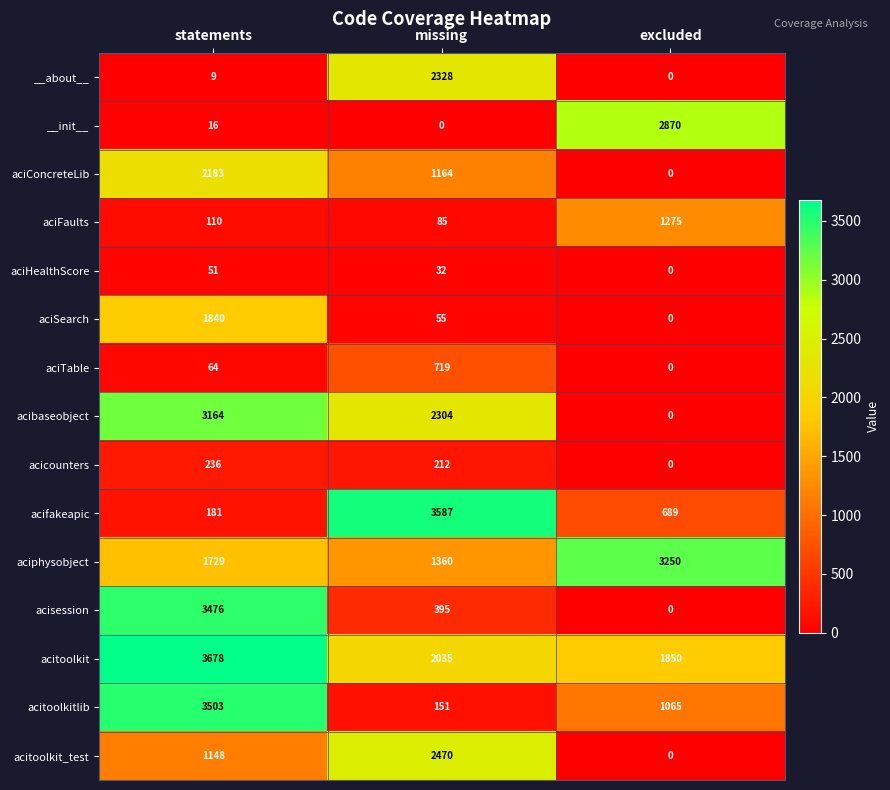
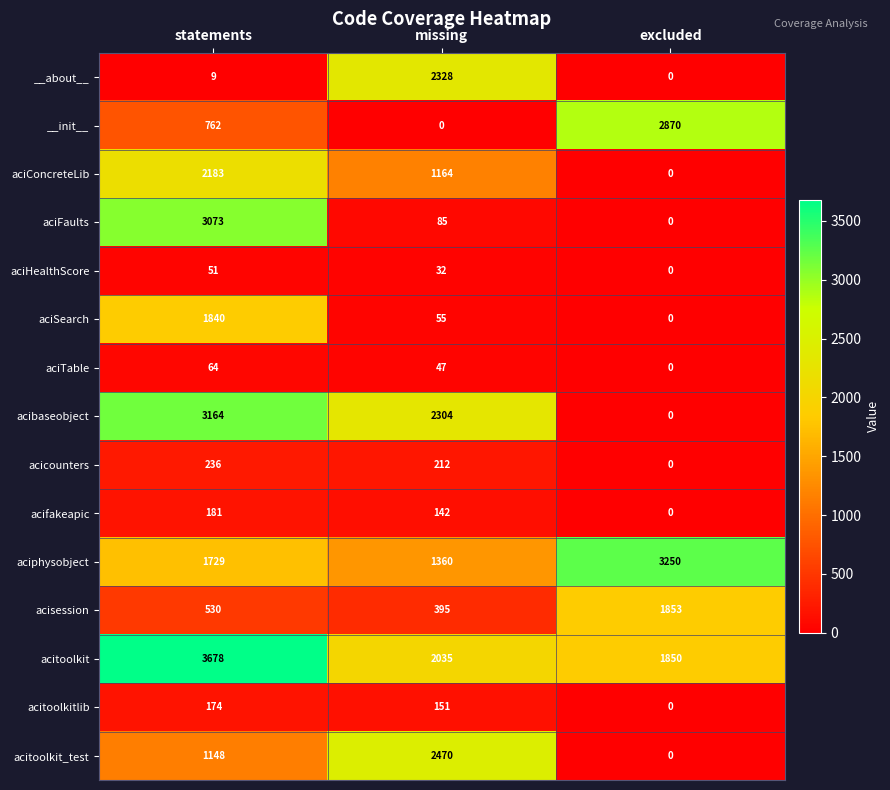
  {
    "__about__": {
      "statements": 9,
      "missing": 2328,
      "excluded": 0
    },
    "__init__": {
-     "statements": 16,
+     "statements": 762,
      "missing": 0,
      "excluded": 2870
    },
    "aciConcreteLib": {
      "statements": 2183,
      "missing": 1164,
      "excluded": 0
    },
    "aciFaults": {
-     "statements": 110,
+     "statements": 3073,
      "missing": 85,
-     "excluded": 1275
+     "excluded": 0
    },
    "aciHealthScore": {
      "statements": 51,
      "missing": 32,
      "excluded": 0
    },
    "aciSearch": {
      "statements": 1840,
      "missing": 55,
      "excluded": 0
    },
    "aciTable": {
      "statements": 64,
-     "missing": 719,
+     "missing": 47,
      "excluded": 0
    },
    "acibaseobject": {
      "statements": 3164,
      "missing": 2304,
      "excluded": 0
    },
    "acicounters": {
      "statements": 236,
      "missing": 212,
      "excluded": 0
    },
    "acifakeapic": {
      "statements": 181,
-     "missing": 3587,
-     "excluded": 689
+     "missing": 142,
+     "excluded": 0
    },
    "aciphysobject": {
      "statements": 1729,
      "missing": 1360,
      "excluded": 3250
    },
    "acisession": {
-     "statements": 3476,
+     "statements": 530,
      "missing": 395,
-     "excluded": 0
+     "excluded": 1853
    },
    "acitoolkit": {
      "statements": 3678,
      "missing": 2035,
      "excluded": 1850
    },
    "acitoolkitlib": {
-     "statements": 3503,
+     "statements": 174,
      "missing": 151,
-     "excluded": 1065
+     "excluded": 0
    },
    "acitoolkit_test": {
      "statements": 1148,
      "missing": 2470,
      "excluded": 0
    }
  }
